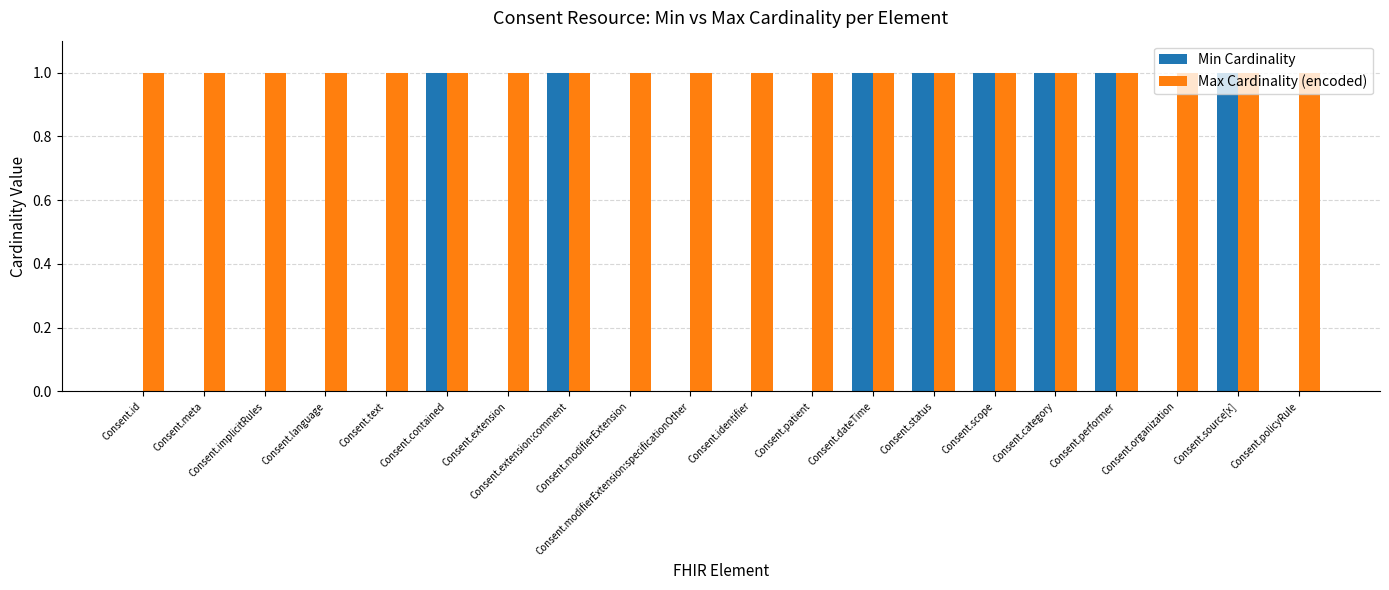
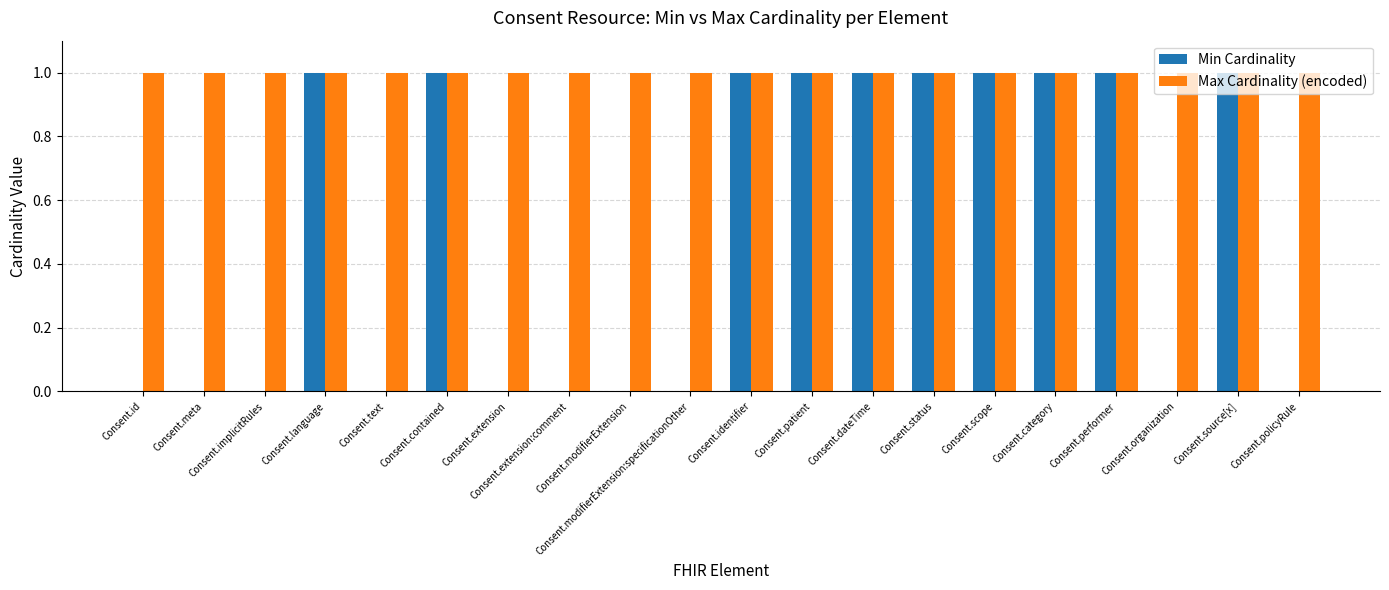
  {
    "Min Cardinality": {
      "Consent.id": 0,
      "Consent.meta": 0,
      "Consent.implicitRules": 0,
-     "Consent.language": 0,
+     "Consent.language": 1,
      "Consent.text": 0,
      "Consent.contained": 1,
      "Consent.extension": 0,
-     "Consent.extension:comment": 1,
+     "Consent.extension:comment": 0,
      "Consent.modifierExtension": 0,
      "Consent.modifierExtension:specificationOther": 0,
-     "Consent.identifier": 0,
-     "Consent.patient": 0,
+     "Consent.identifier": 1,
+     "Consent.patient": 1,
      "Consent.dateTime": 1,
      "Consent.status": 1,
      "Consent.scope": 1,
      "Consent.category": 1,
      "Consent.performer": 1,
      "Consent.organization": 0,
      "Consent.policyRule": 0
    },
    "Max Cardinality (encoded)": {
      "Consent.id": 1,
      "Consent.meta": 1,
      "Consent.implicitRules": 1,
      "Consent.language": 1,
      "Consent.text": 1,
      "Consent.contained": 1,
      "Consent.extension": 1,
      "Consent.extension:comment": 1,
      "Consent.modifierExtension": 1,
      "Consent.modifierExtension:specificationOther": 1,
      "Consent.identifier": 1,
      "Consent.patient": 1,
      "Consent.dateTime": 1,
      "Consent.status": 1,
      "Consent.scope": 1,
      "Consent.category": 1,
      "Consent.performer": 1
    }
  }
